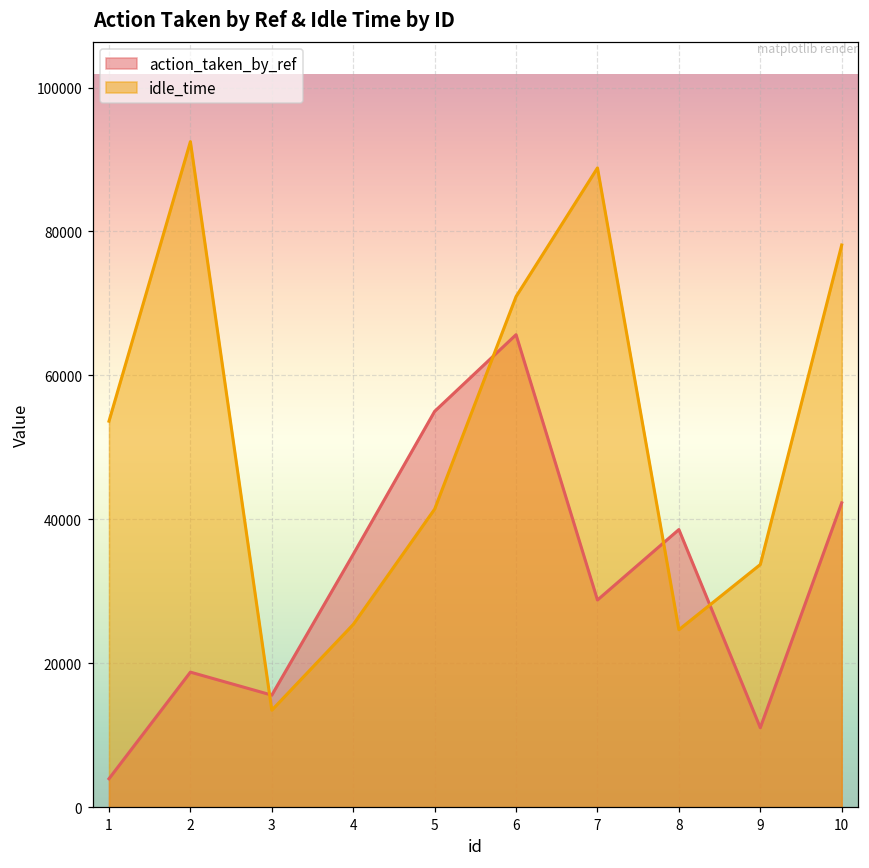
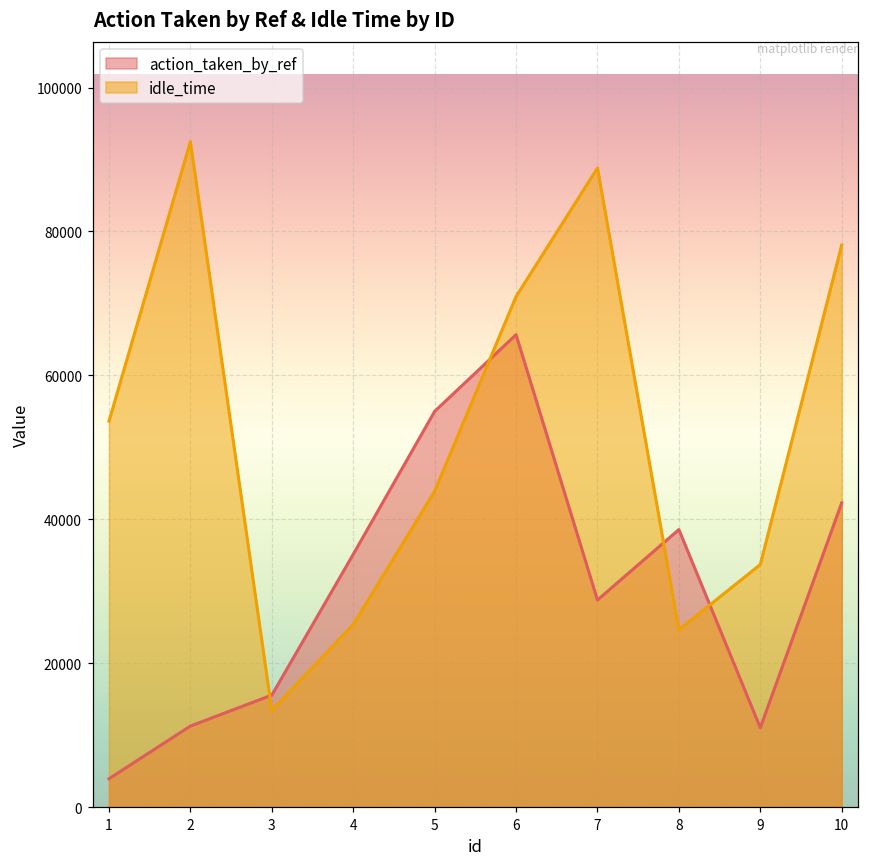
  {
    "action_taken_by_ref": {
      "1": 4000,
-     "2": 19000,
+     "2": 11000,
      "3": 16000,
      "4": 35000,
      "5": 55000,
      "6": 66000,
      "7": 29000,
      "8": 39000,
      "9": 11000,
      "10": 42000
    },
    "idle_time": {
      "1": 54000,
      "2": 92000,
      "3": 13000,
      "4": 25000,
-     "5": 41000,
+     "5": 44000,
      "6": 71000,
      "7": 89000,
      "8": 25000,
      "9": 34000,
      "10": 78000
    }
  }
